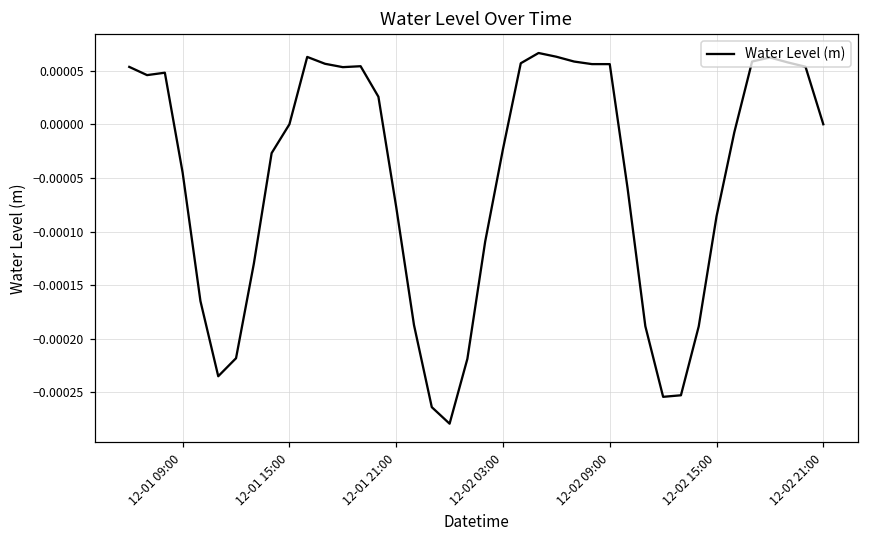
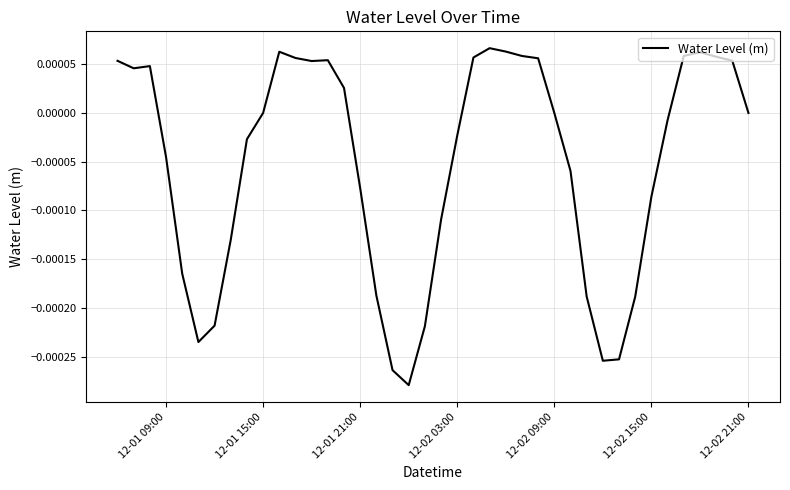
  {
    "12-01 09:00": -0.00005,
    "12-01 15:00": 0.0000,
    "12-01 21:00": -0.00008,
    "12-02 03:00": -0.00002,
-   "12-02 09:00": 0.0001,
+   "12-02 09:00": 0.0000,
    "12-02 15:00": -0.00009,
    "12-02 21:00": 0.0000
  }
